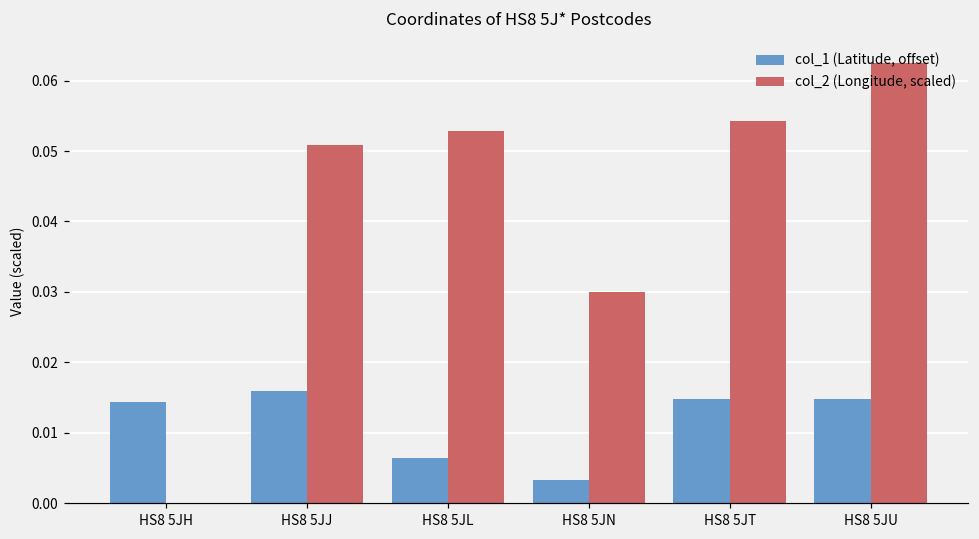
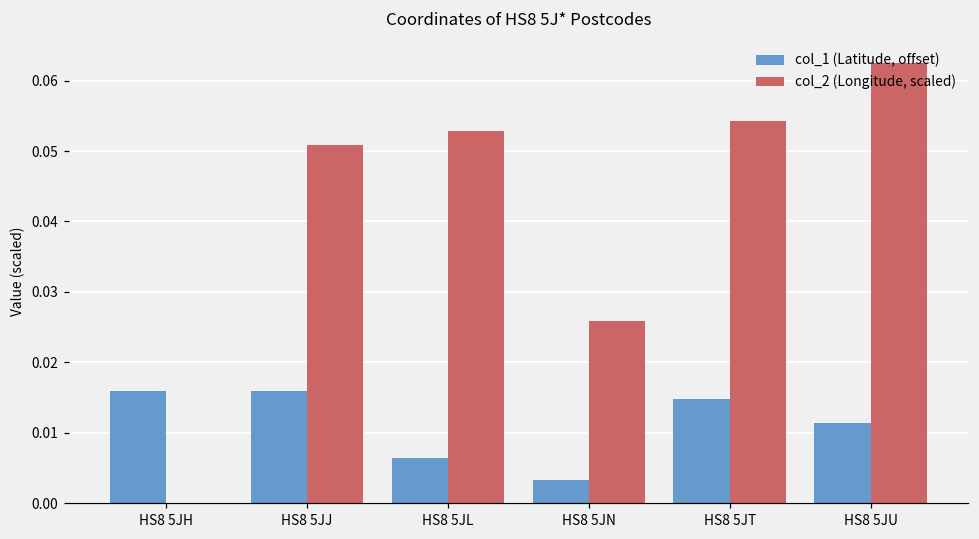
  {
    "col_1 (Latitude, offset)": {
-     "HS8 5JH": 0.014,
+     "HS8 5JH": 0.016,
      "HS8 5JJ": 0.016,
      "HS8 5JL": 0.006,
      "HS8 5JN": 0.003,
      "HS8 5JT": 0.015,
-     "HS8 5JU": 0.015
+     "HS8 5JU": 0.011
    },
    "col_2 (Longitude, scaled)": {
      "HS8 5JH": 0.000,
      "HS8 5JJ": 0.051,
      "HS8 5JL": 0.053,
-     "HS8 5JN": 0.030,
+     "HS8 5JN": 0.026,
      "HS8 5JT": 0.054,
      "HS8 5JU": 0.063
    }
  }
